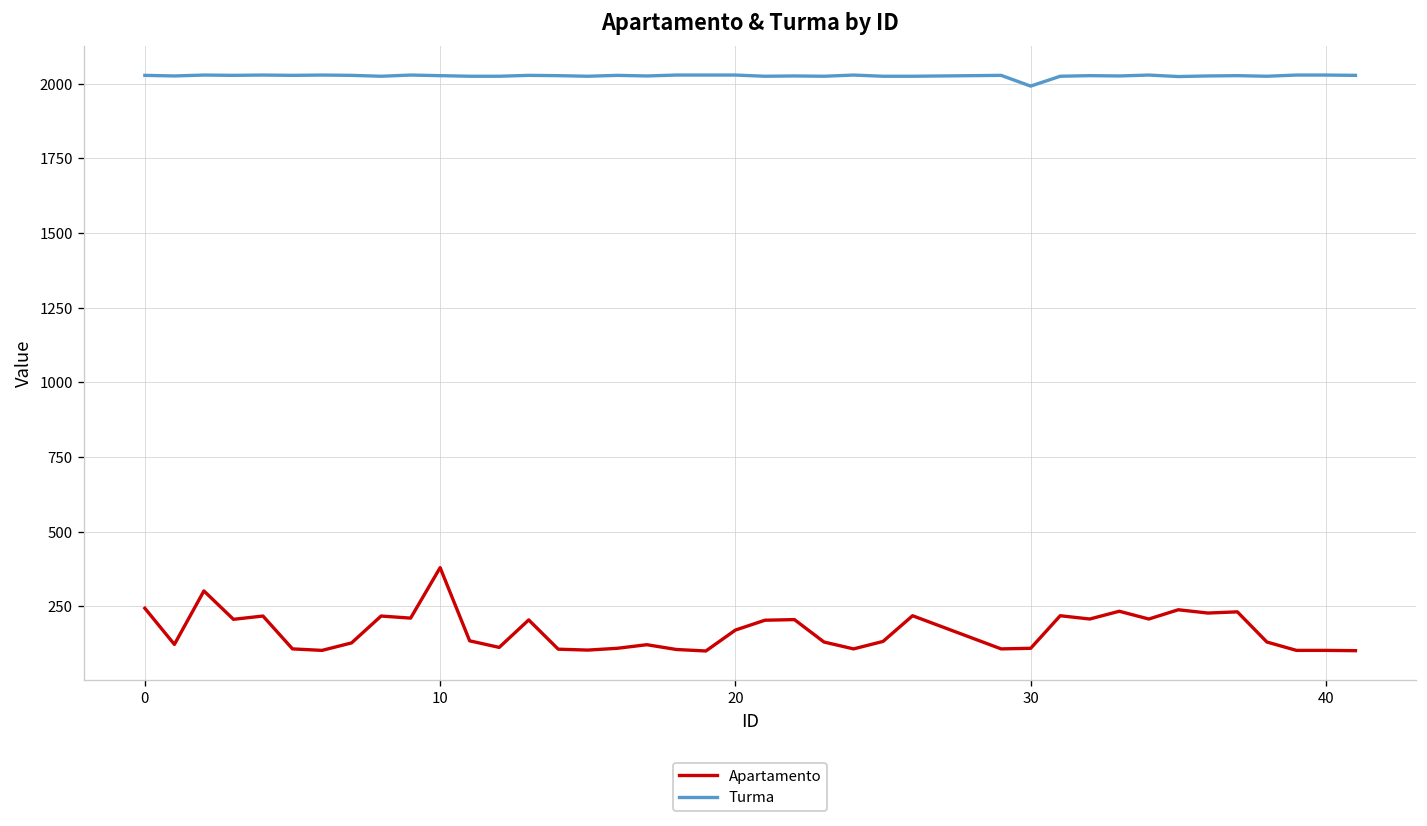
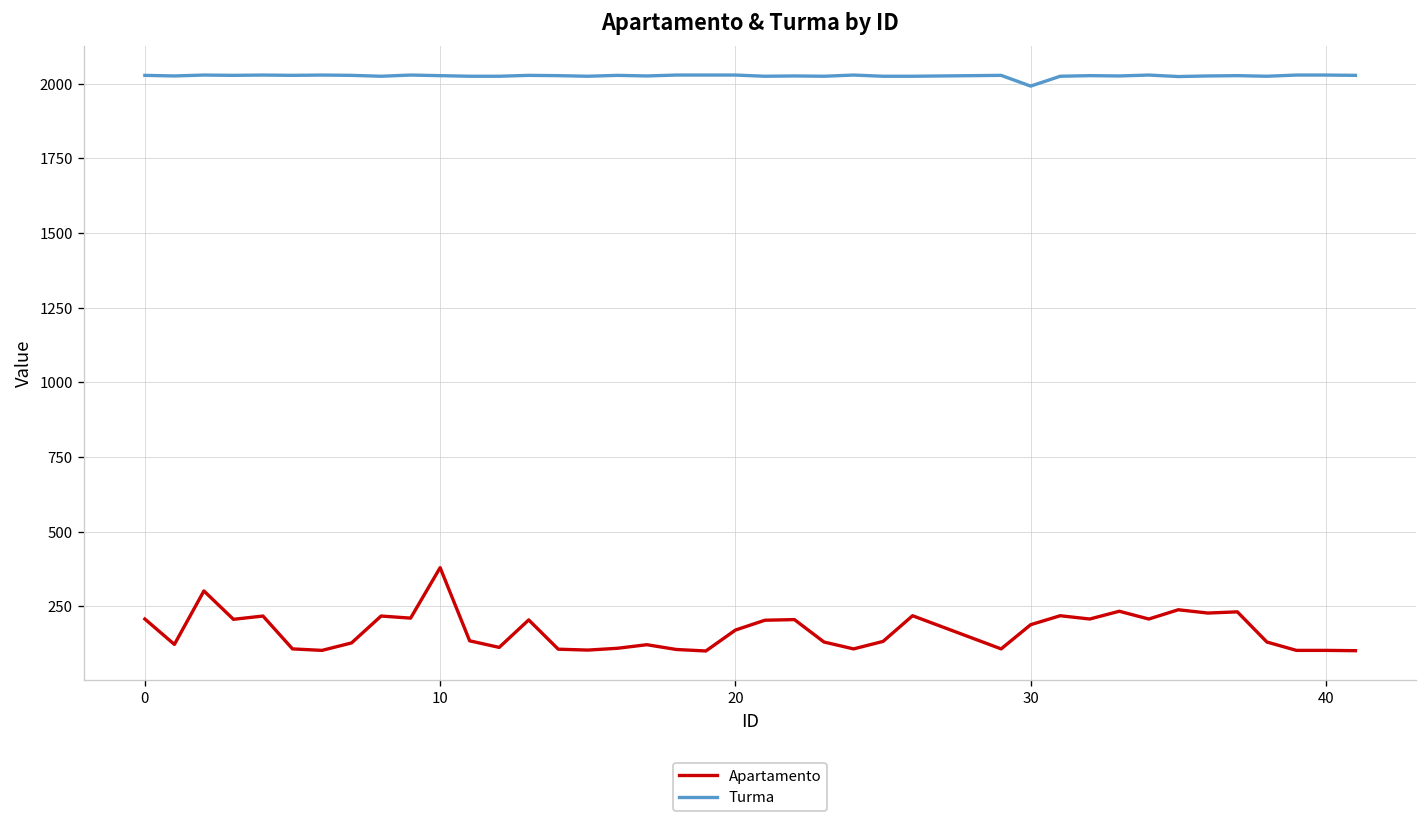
  {
    "Apartamento": {
-     "0": 240,
+     "0": 210,
      "10": 380,
      "20": 170,
-     "30": 110,
+     "30": 190,
      "40": 100
    },
    "Turma": {
      "0": 2030,
      "10": 2030,
      "20": 2030,
      "30": 1990,
      "40": 2030
    }
  }
